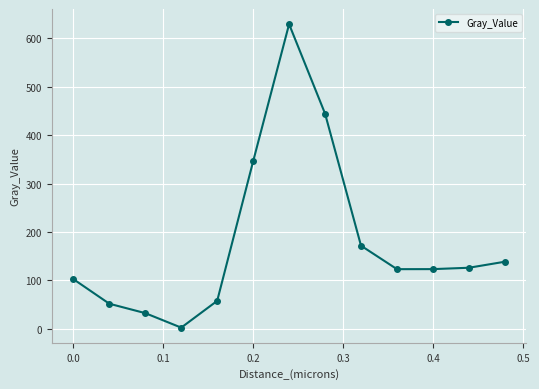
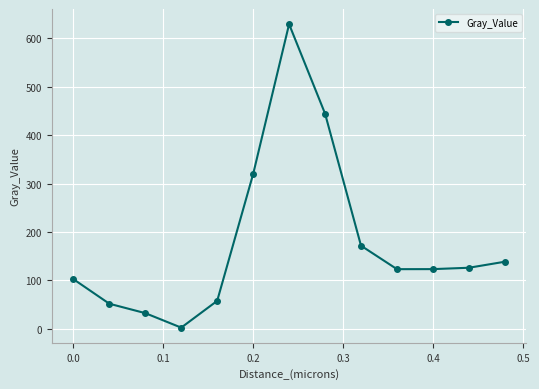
  {
    "0.0": 100,
-   "0.2": 350,
+   "0.2": 320,
    "0.4": 120
  }
